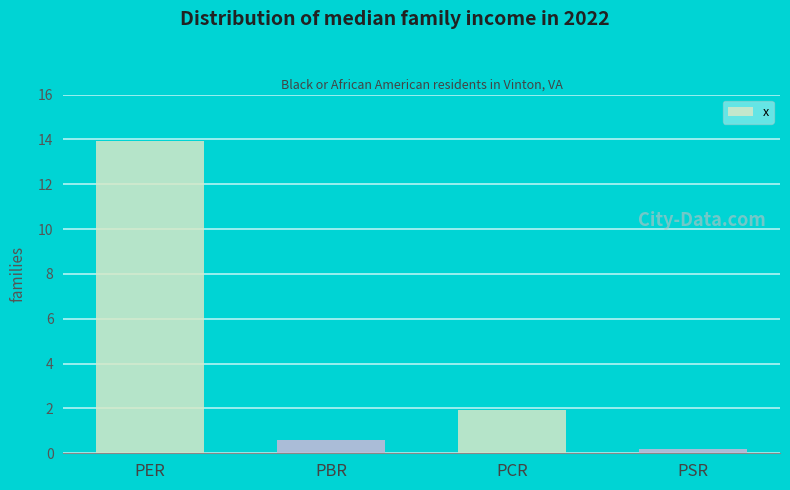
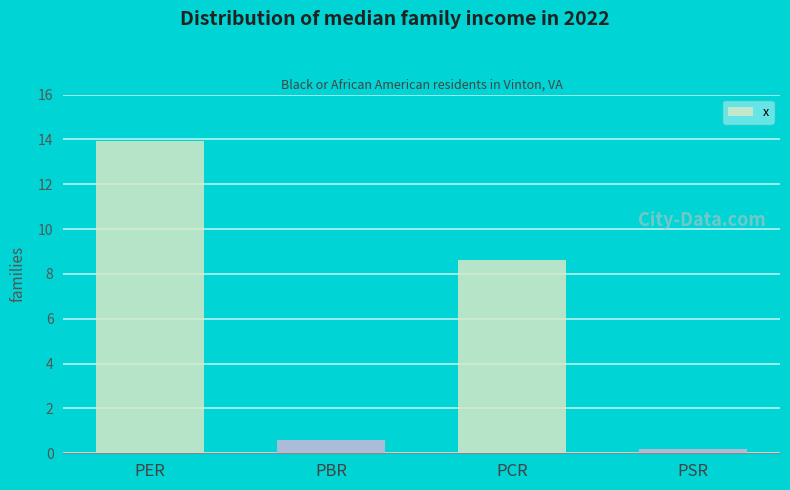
  {
    "PER": 13.9,
    "PBR": 0.6,
-   "PCR": 1.9,
+   "PCR": 8.6,
    "PSR": 0.2
  }
